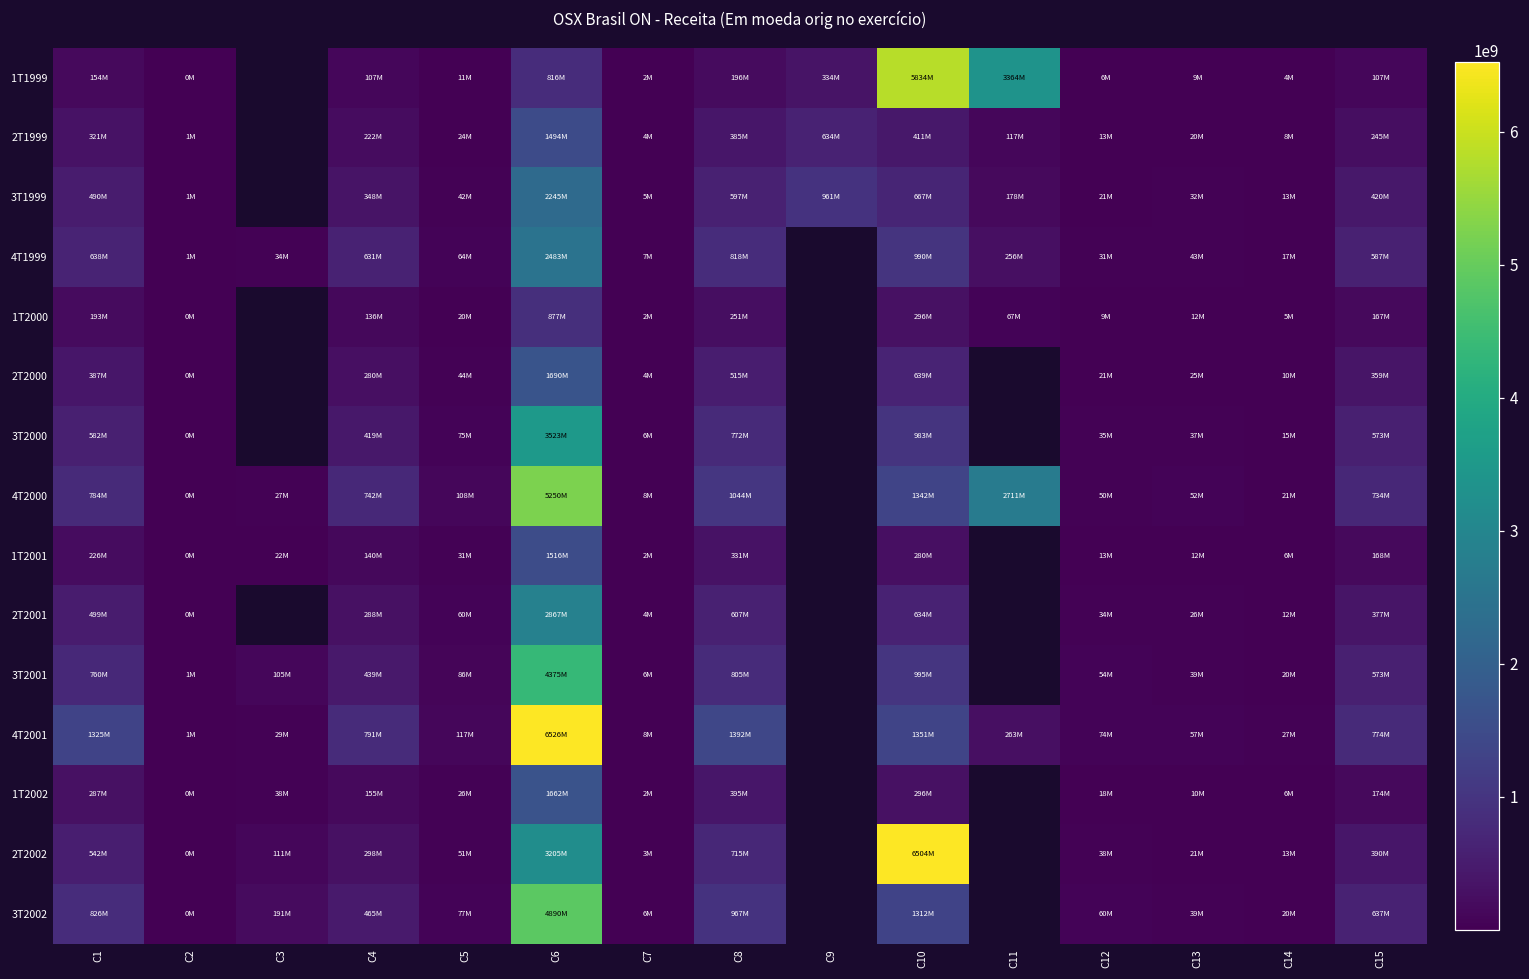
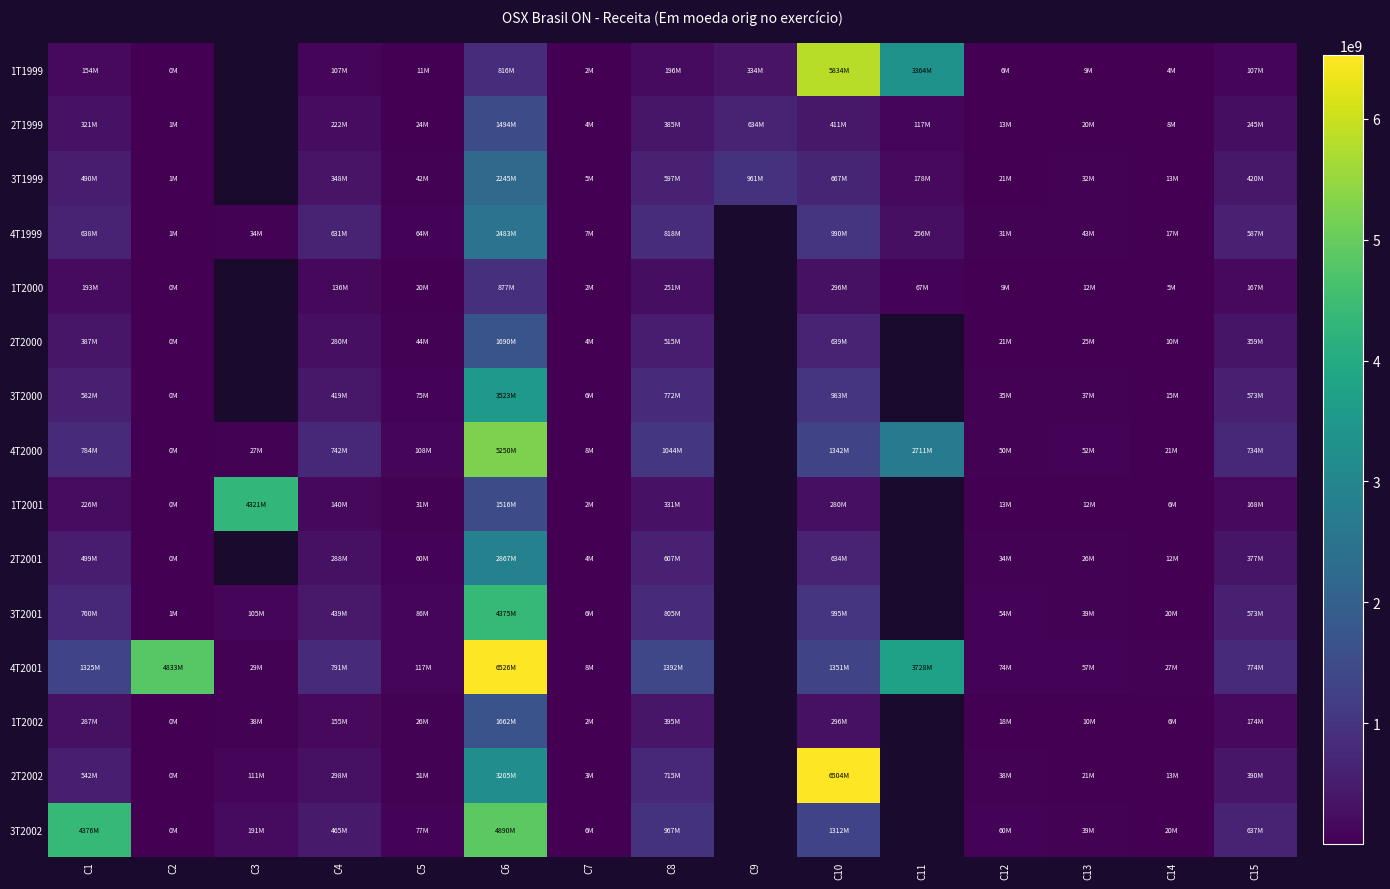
  {
    "1T1999": {
      "C1": "154M",
      "C2": "0M",
      "C4": "107M",
      "C5": "11M",
      "C6": "816M",
      "C7": "2M",
      "C8": "196M",
      "C9": "334M",
      "C10": "5834M",
      "C11": "3364M",
      "C12": "6M",
      "C13": "9M",
      "C14": "4M",
      "C15": "107M"
    },
    "2T1999": {
      "C1": "321M",
      "C2": "1M",
      "C4": "222M",
      "C5": "24M",
      "C6": "1494M",
      "C7": "4M",
      "C8": "385M",
      "C9": "634M",
      "C10": "411M",
      "C11": "117M",
      "C12": "13M",
      "C13": "20M",
      "C14": "8M",
      "C15": "245M"
    },
    "3T1999": {
      "C1": "490M",
      "C2": "1M",
      "C4": "348M",
      "C5": "42M",
      "C6": "2245M",
      "C7": "5M",
      "C8": "597M",
      "C9": "961M",
      "C10": "667M",
      "C11": "178M",
      "C12": "21M",
      "C13": "32M",
      "C14": "13M",
      "C15": "420M"
    },
    "4T1999": {
      "C1": "638M",
      "C2": "1M",
      "C3": "34M",
      "C4": "631M",
      "C5": "64M",
      "C6": "2483M",
      "C7": "7M",
      "C8": "818M",
      "C10": "990M",
      "C11": "256M",
      "C12": "31M",
      "C13": "43M",
      "C14": "17M",
      "C15": "587M"
    },
    "1T2000": {
      "C1": "193M",
      "C2": "0M",
      "C4": "136M",
      "C5": "20M",
      "C6": "877M",
      "C7": "2M",
      "C8": "251M",
      "C10": "296M",
      "C11": "67M",
      "C12": "9M",
      "C13": "12M",
      "C14": "5M",
      "C15": "167M"
    },
    "2T2000": {
      "C1": "387M",
      "C2": "0M",
      "C4": "280M",
      "C5": "44M",
      "C6": "1690M",
      "C7": "4M",
      "C8": "515M",
      "C10": "639M",
      "C12": "21M",
      "C13": "25M",
      "C14": "10M",
      "C15": "359M"
    },
    "3T2000": {
      "C1": "582M",
      "C2": "0M",
      "C4": "419M",
      "C5": "75M",
      "C6": "3523M",
      "C7": "6M",
      "C8": "772M",
      "C10": "983M",
      "C12": "35M",
      "C13": "37M",
      "C14": "15M",
      "C15": "573M"
    },
    "4T2000": {
      "C1": "784M",
      "C2": "0M",
      "C3": "27M",
      "C4": "742M",
      "C5": "108M",
      "C6": "5250M",
      "C7": "8M",
      "C8": "1044M",
      "C10": "1342M",
      "C11": "2711M",
      "C12": "50M",
      "C13": "52M",
      "C14": "21M",
      "C15": "734M"
    },
    "1T2001": {
      "C1": "226M",
      "C2": "0M",
-     "C3": "22M",
+     "C3": "4321M",
      "C4": "140M",
      "C5": "31M",
      "C6": "1516M",
      "C7": "2M",
      "C8": "331M",
      "C10": "280M",
      "C12": "13M",
      "C13": "12M",
      "C14": "6M",
      "C15": "168M"
    },
    "2T2001": {
      "C1": "499M",
      "C2": "0M",
      "C4": "288M",
      "C5": "60M",
      "C6": "2867M",
      "C7": "4M",
      "C8": "607M",
      "C10": "634M",
      "C12": "34M",
      "C13": "26M",
      "C14": "12M",
      "C15": "377M"
    },
    "3T2001": {
      "C1": "760M",
      "C2": "1M",
      "C3": "105M",
      "C4": "439M",
      "C5": "86M",
      "C6": "4375M",
      "C7": "6M",
      "C8": "805M",
      "C10": "995M",
      "C12": "54M",
      "C13": "39M",
      "C14": "20M",
      "C15": "573M"
    },
    "4T2001": {
      "C1": "1325M",
-     "C2": "1M",
+     "C2": "4833M",
      "C3": "29M",
      "C4": "791M",
      "C5": "117M",
      "C6": "6526M",
      "C7": "8M",
      "C8": "1392M",
      "C10": "1351M",
-     "C11": "263M",
+     "C11": "3728M",
      "C12": "74M",
      "C13": "57M",
      "C14": "27M",
      "C15": "774M"
    },
    "1T2002": {
      "C1": "287M",
      "C2": "0M",
      "C3": "38M",
      "C4": "155M",
      "C5": "26M",
      "C6": "1662M",
      "C7": "2M",
      "C8": "395M",
      "C10": "296M",
      "C12": "18M",
      "C13": "10M",
      "C14": "6M",
      "C15": "174M"
    },
    "2T2002": {
      "C1": "542M",
      "C2": "0M",
      "C3": "111M",
      "C4": "298M",
      "C5": "51M",
      "C6": "3205M",
      "C7": "3M",
      "C8": "715M",
      "C10": "6504M",
      "C12": "38M",
      "C13": "21M",
      "C14": "13M",
      "C15": "390M"
    },
    "3T2002": {
-     "C1": "826M",
+     "C1": "4376M",
      "C2": "0M",
      "C3": "191M",
      "C4": "465M",
      "C5": "77M",
      "C6": "4890M",
      "C7": "6M",
      "C8": "967M",
      "C10": "1312M",
      "C12": "60M",
      "C13": "39M",
      "C14": "20M",
      "C15": "637M"
    }
  }
